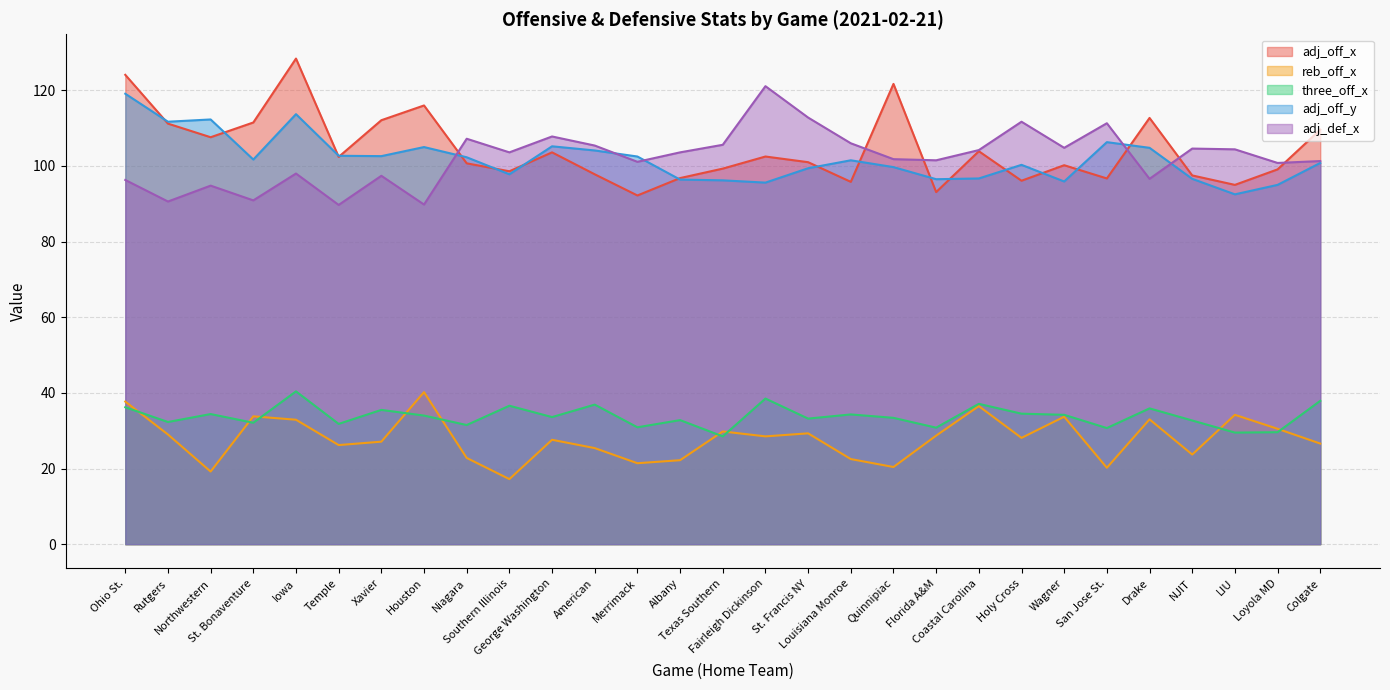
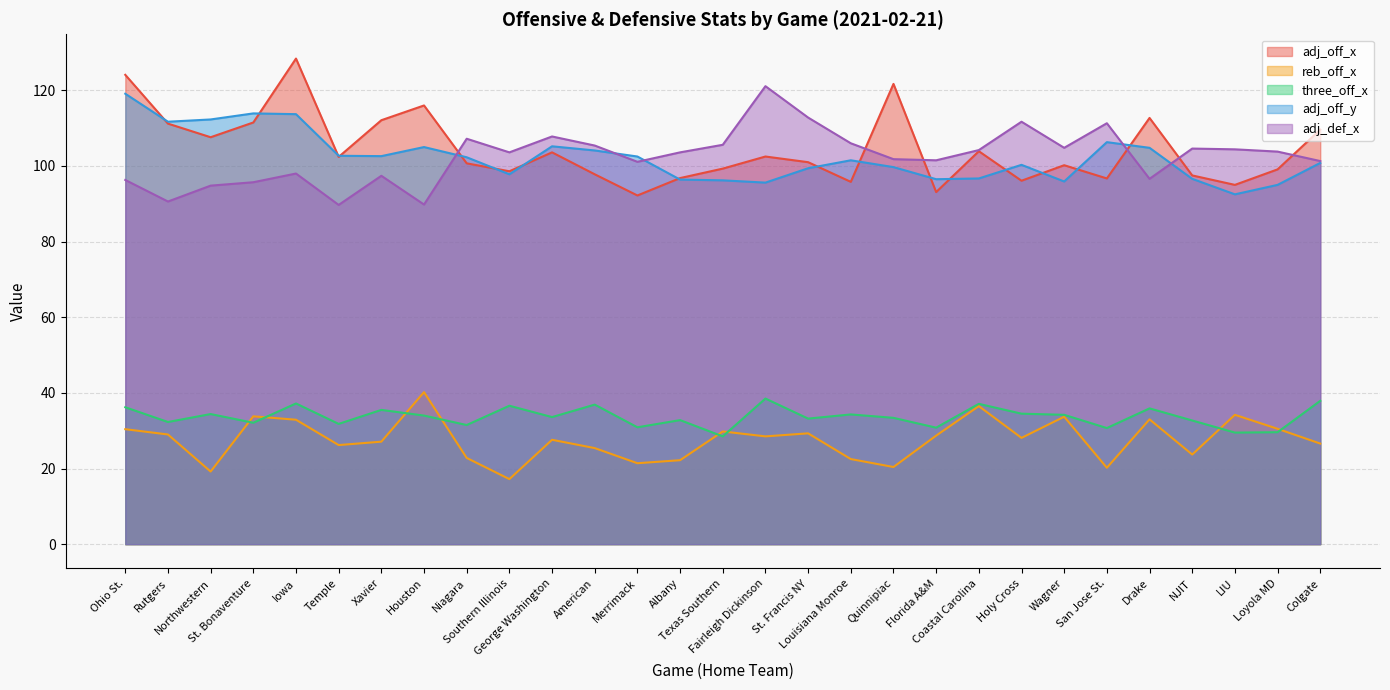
  {
    "adj_off_x": {
      "Ohio St.": 124,
      "Northwestern": 108,
      "St. Bonaventure": 112,
      "Iowa": 128,
      "Xavier": 112,
      "Houston": 116,
      "Niagara": 101,
      "Southern Illinois": 99,
      "George Washington": 104,
      "American": 98,
      "Merrimack": 92,
      "Texas Southern": 99,
      "Fairleigh Dickinson": 103,
      "St. Francis NY": 101,
      "Louisiana Monroe": 96,
      "Quinnipiac": 122,
      "Florida A&M": 93,
      "Holy Cross": 96,
      "Wagner": 100,
      "San Jose St.": 97,
      "Drake": 113,
      "NJIT": 98,
      "LIU": 95,
      "Loyola MD": 99
    },
    "reb_off_x": {
-     "Ohio St.": 38,
+     "Ohio St.": 30,
      "Rutgers": 29,
      "Northwestern": 19,
      "St. Bonaventure": 34,
      "Iowa": 33,
      "Temple": 26,
      "Xavier": 27,
      "Houston": 40,
      "Niagara": 23,
      "Southern Illinois": 17,
      "George Washington": 28,
      "American": 25,
      "Merrimack": 21,
      "Albany": 22,
      "Texas Southern": 30,
      "Fairleigh Dickinson": 29,
      "St. Francis NY": 29,
      "Louisiana Monroe": 23,
      "Quinnipiac": 20,
      "Florida A&M": 29,
      "Holy Cross": 28,
      "San Jose St.": 20,
      "Drake": 33,
      "NJIT": 24,
      "LIU": 34,
      "Loyola MD": 31,
      "Colgate": 27
    },
    "three_off_x": {
      "Ohio St.": 36,
      "Rutgers": 32,
      "Northwestern": 34,
      "St. Bonaventure": 32,
-     "Iowa": 40,
+     "Iowa": 37,
      "Temple": 32,
      "Xavier": 36,
      "Houston": 34,
      "Niagara": 32,
      "Southern Illinois": 37,
      "George Washington": 34,
      "American": 37,
      "Merrimack": 31,
      "Albany": 33,
      "Texas Southern": 29,
      "Fairleigh Dickinson": 39,
      "St. Francis NY": 33,
      "Louisiana Monroe": 34,
      "Quinnipiac": 33,
      "Florida A&M": 31,
      "Holy Cross": 35,
      "San Jose St.": 31,
      "Drake": 36,
      "NJIT": 33,
      "LIU": 30,
      "Loyola MD": 30,
      "Colgate": 38
    },
    "adj_off_y": {
      "Ohio St.": 119,
      "Northwestern": 112,
-     "St. Bonaventure": 102,
+     "St. Bonaventure": 114,
      "Iowa": 114,
      "Xavier": 103,
      "Houston": 105,
      "Niagara": 102,
      "Southern Illinois": 98,
      "George Washington": 105,
      "American": 104,
      "Merrimack": 103,
      "Texas Southern": 96,
      "Fairleigh Dickinson": 96,
      "St. Francis NY": 99,
      "Louisiana Monroe": 102,
      "Quinnipiac": 100,
      "Florida A&M": 97,
      "Coastal Carolina": 97,
      "Holy Cross": 100,
      "Wagner": 96,
      "San Jose St.": 106,
      "Drake": 105,
      "NJIT": 97,
      "LIU": 93,
      "Loyola MD": 95
    },
    "adj_def_x": {
      "Ohio St.": 96,
      "Rutgers": 91,
      "Northwestern": 95,
-     "St. Bonaventure": 91,
+     "St. Bonaventure": 96,
      "Iowa": 98,
      "Temple": 90,
      "Xavier": 97,
      "Houston": 90,
      "Niagara": 107,
      "Southern Illinois": 104,
      "George Washington": 108,
      "American": 105,
      "Merrimack": 101,
      "Albany": 104,
      "Texas Southern": 106,
      "Fairleigh Dickinson": 121,
      "St. Francis NY": 113,
      "Louisiana Monroe": 106,
      "Quinnipiac": 102,
      "Florida A&M": 102,
      "Holy Cross": 112,
      "Wagner": 105,
      "San Jose St.": 111,
      "Drake": 97,
      "NJIT": 105,
      "LIU": 104,
-     "Loyola MD": 101
+     "Loyola MD": 104
    }
  }
